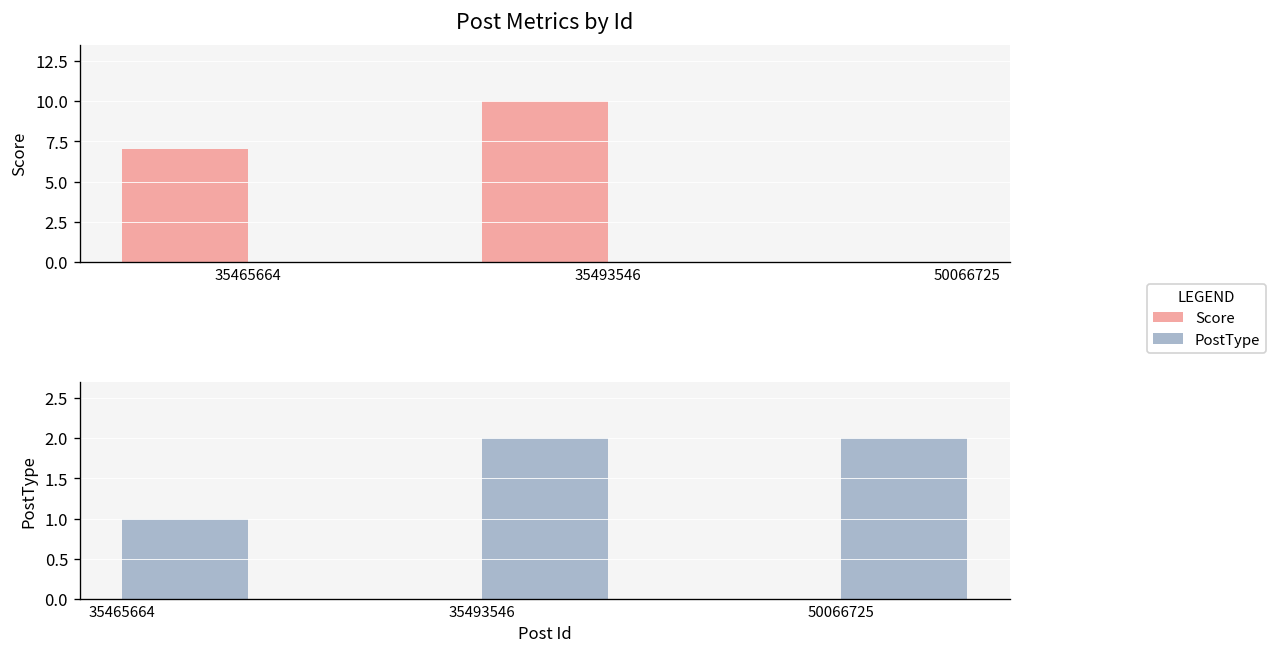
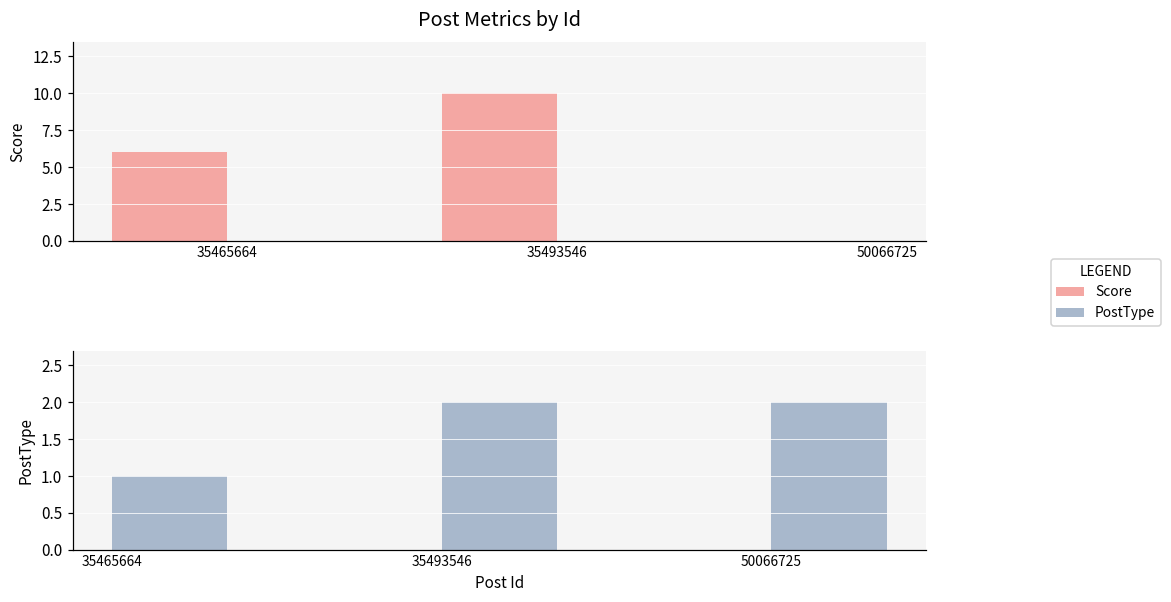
  {
    "Post Metrics by Id": {
-     "35465664": 7,
+     "35465664": 6,
      "35493546": 10,
      "50066725": 0
    }
  }
